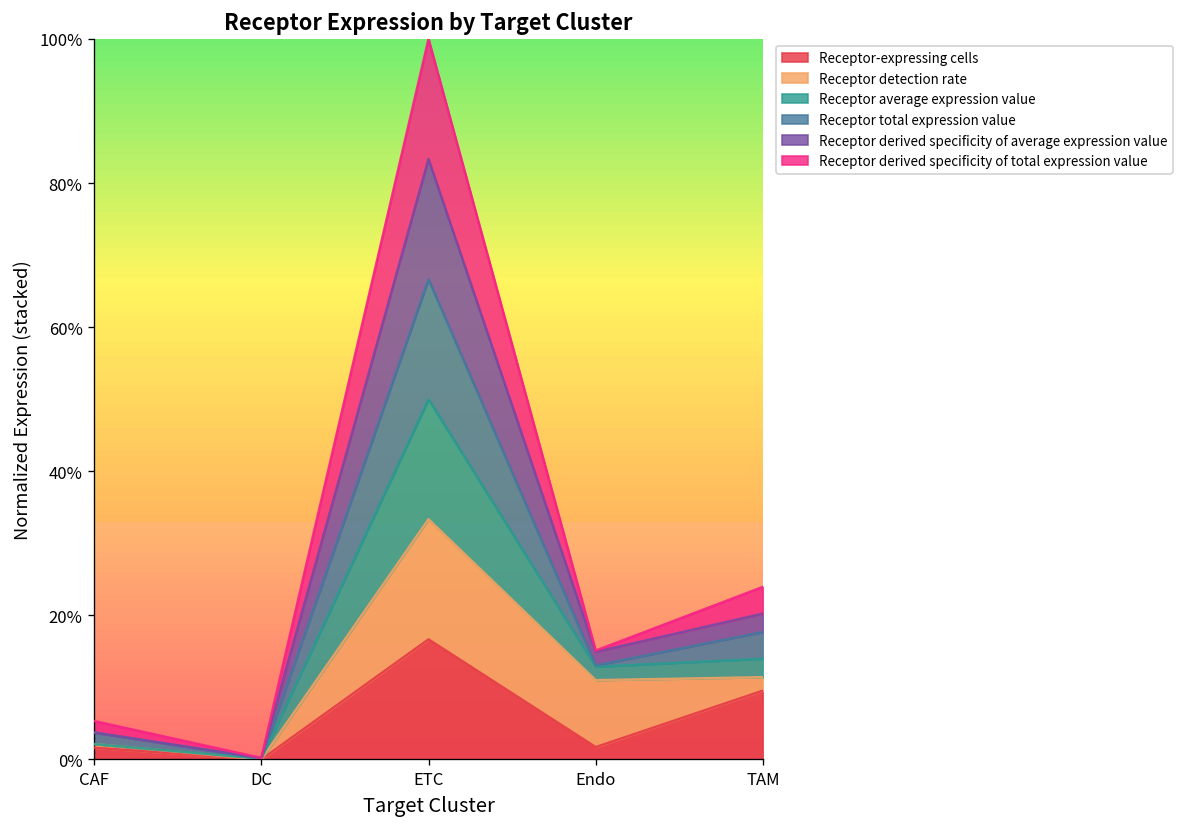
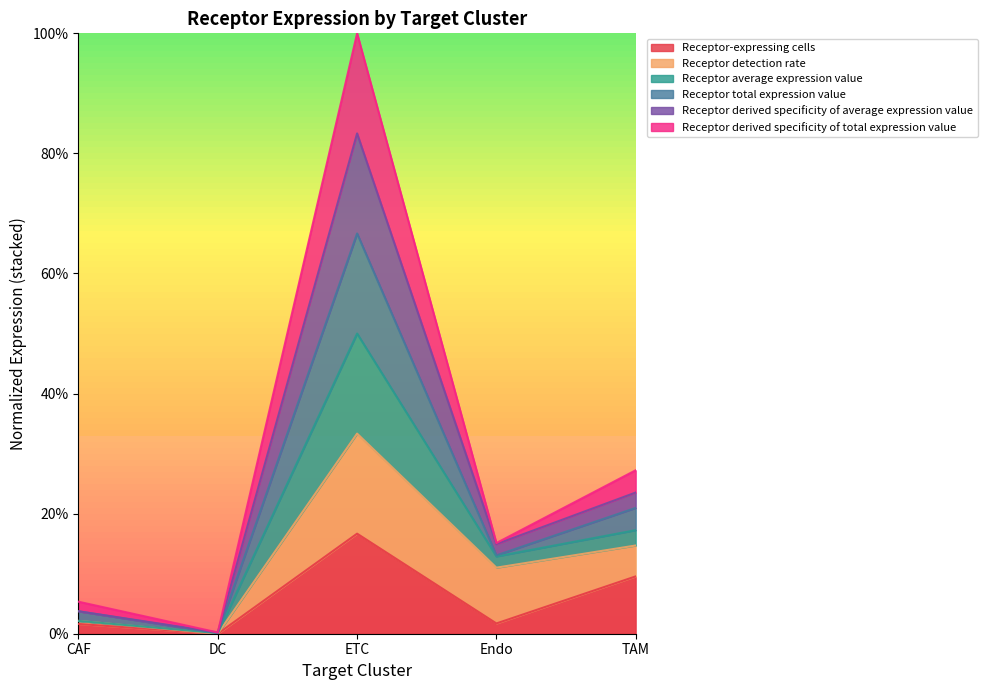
  {
    "Receptor-expressing cells": {
      "CAF": "2%",
      "ETC": "17%",
      "Endo": "2%",
      "TAM": "10%"
    },
    "Receptor detection rate": {
      "ETC": "17%",
      "Endo": "9%",
-     "TAM": "2%"
+     "TAM": "5%"
    },
    "Receptor derived specificity of average expression value": {
      "ETC": "17%",
      "TAM": "3%"
    },
    "Receptor derived specificity of total expression value": {
      "CAF": "2%",
      "ETC": "17%",
      "TAM": "4%"
    }
  }
